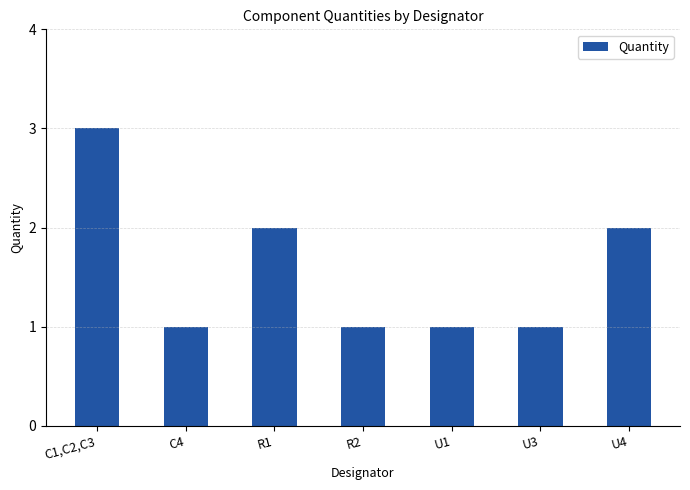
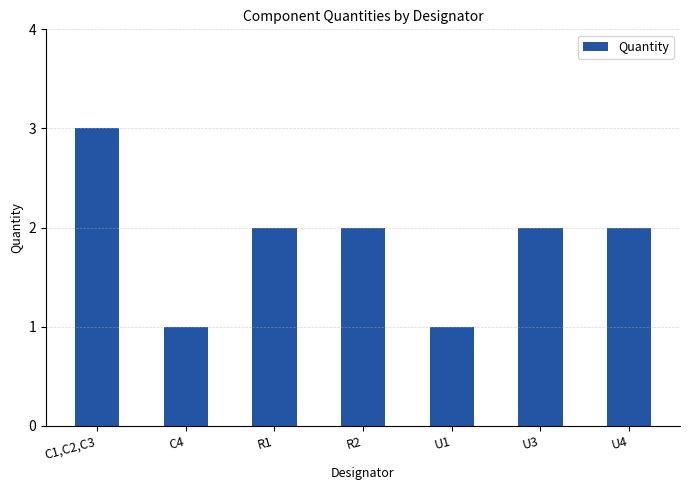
  {
    "C1,C2,C3": 3,
    "C4": 1,
    "R1": 2,
-   "R2": 1,
+   "R2": 2,
    "U1": 1,
-   "U3": 1,
+   "U3": 2,
    "U4": 2
  }
